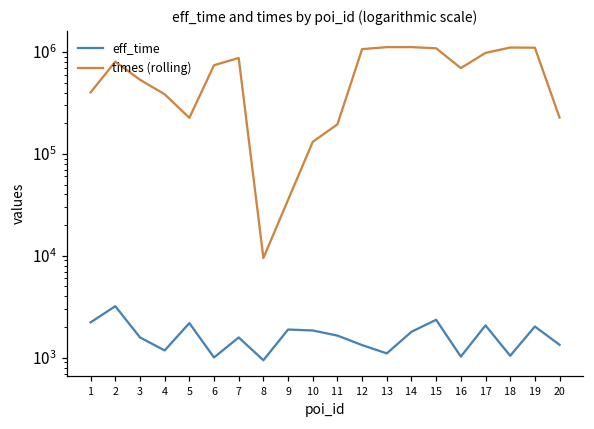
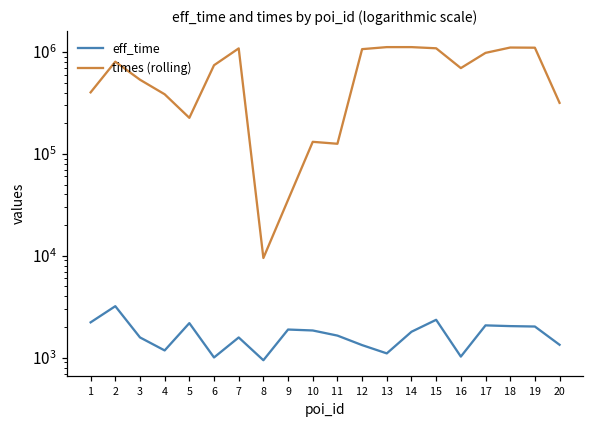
  {
    "eff_time": {
      "1": 2200,
      "2": 3200,
      "3": 1600,
      "4": 1200,
      "5": 2200,
      "6": 1000,
      "7": 1600,
      "8": 900,
      "9": 1900,
      "10": 1900,
      "11": 1600,
      "12": 1300,
      "13": 1100,
      "14": 1800,
      "15": 2400,
      "16": 1000,
      "17": 2100,
-     "18": 1000,
+     "18": 2000,
      "19": 2000,
      "20": 1300
    },
    "times (rolling)": {
      "1": 400000,
      "2": 800000,
      "3": 500000,
      "4": 380000,
      "5": 230000,
      "6": 700000,
-     "7": 900000,
+     "7": 1100000,
      "8": 10000,
      "9": 35000,
      "10": 130000,
-     "11": 190000,
+     "11": 130000,
      "12": 1100000,
      "13": 1100000,
      "14": 1100000,
      "15": 1100000,
      "16": 700000,
      "17": 1000000,
      "18": 1100000,
      "19": 1100000,
-     "20": 230000
+     "20": 320000
    }
  }
